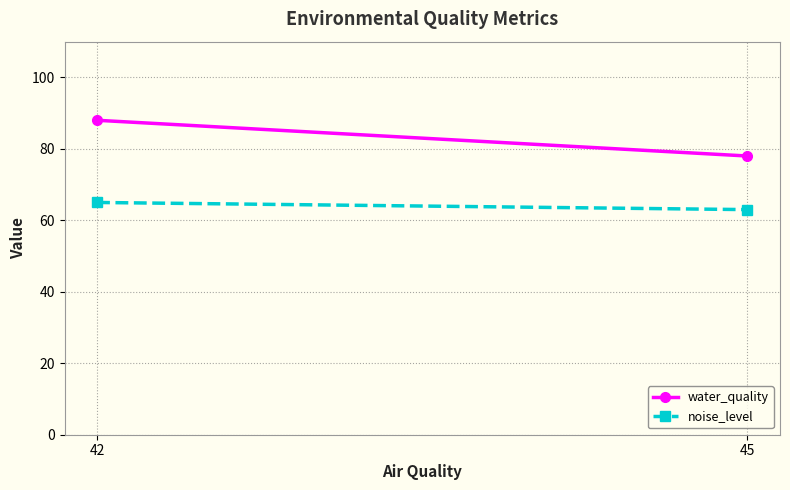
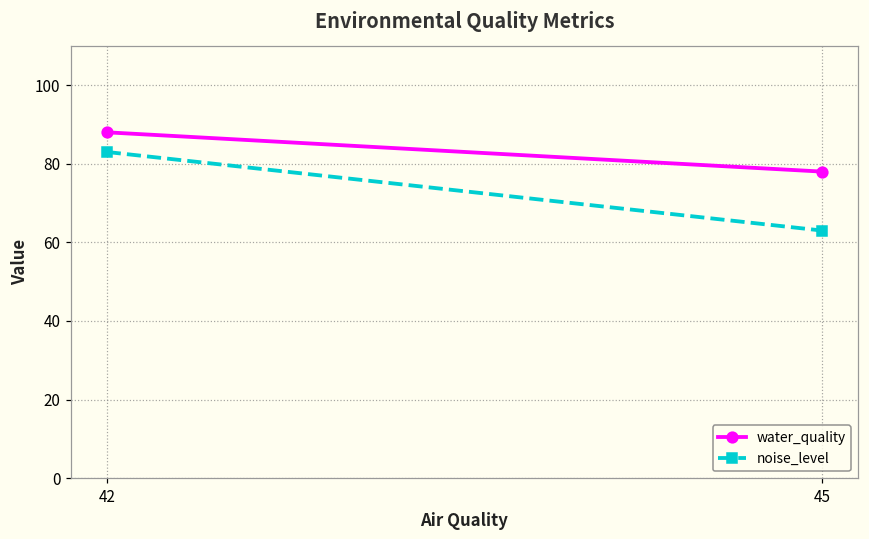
  {
    "water_quality": {
      "42": 88,
      "45": 78
    },
    "noise_level": {
-     "42": 65,
+     "42": 83,
      "45": 63
    }
  }
